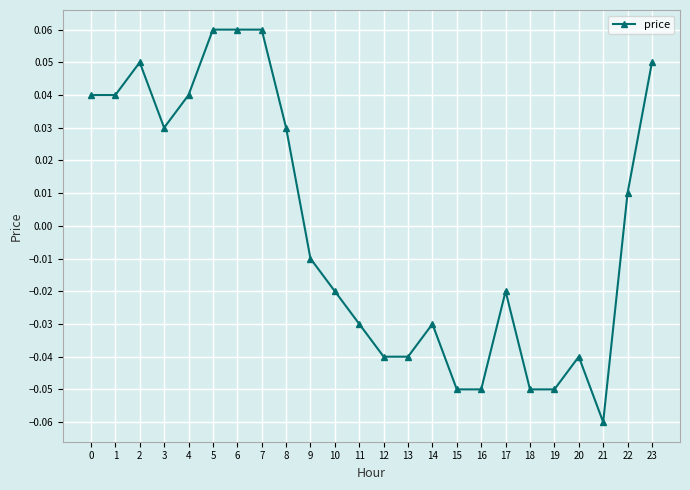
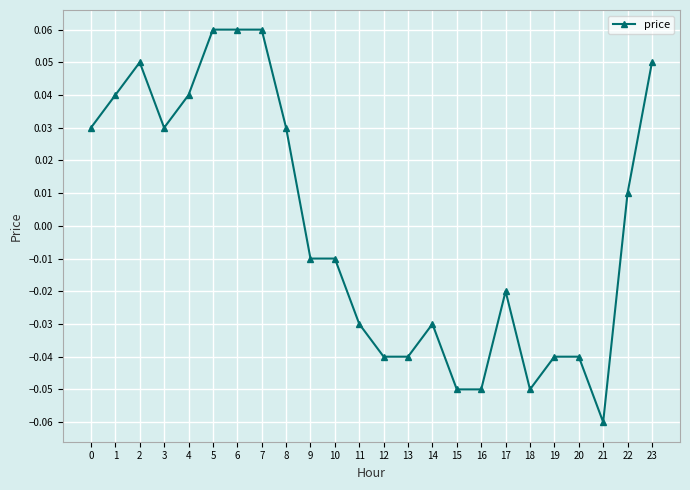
  {
-   "0": 0.04,
+   "0": 0.03,
    "1": 0.04,
    "2": 0.05,
    "3": 0.03,
    "4": 0.04,
    "5": 0.06,
    "6": 0.06,
    "7": 0.06,
    "8": 0.03,
    "9": -0.01,
-   "10": -0.02,
+   "10": -0.01,
    "11": -0.03,
    "12": -0.04,
    "13": -0.04,
    "14": -0.03,
    "15": -0.05,
    "16": -0.05,
    "17": -0.02,
    "18": -0.05,
-   "19": -0.05,
+   "19": -0.04,
    "20": -0.04,
    "21": -0.06,
    "22": 0.01,
    "23": 0.05
  }
